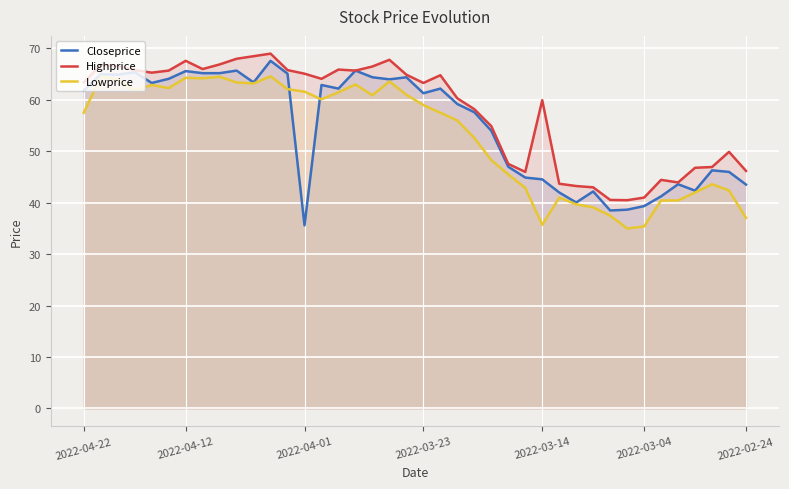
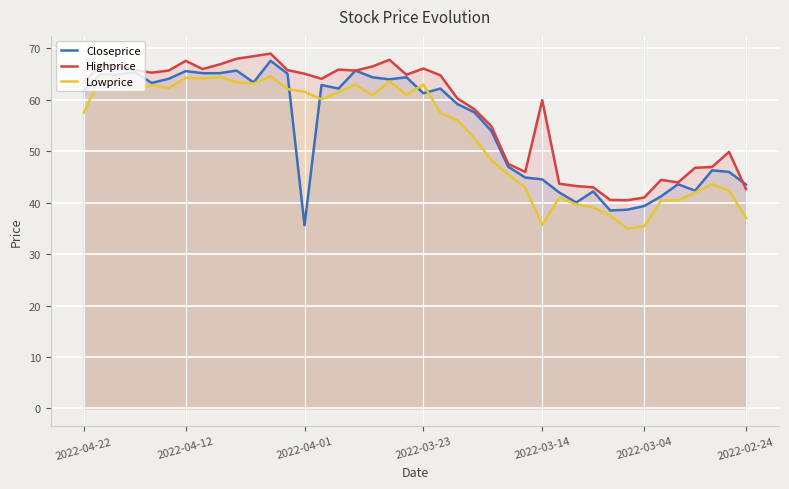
  {
    "Closeprice": {
      "2022-04-12": 66,
      "2022-04-01": 36,
      "2022-03-23": 61,
      "2022-03-14": 45,
      "2022-03-04": 39,
      "2022-02-24": 44
    },
    "Highprice": {
      "2022-04-12": 68,
      "2022-04-01": 65,
-     "2022-03-23": 63,
+     "2022-03-23": 66,
      "2022-03-14": 60,
      "2022-03-04": 41,
-     "2022-02-24": 46
+     "2022-02-24": 43
    },
    "Lowprice": {
      "2022-04-22": 58,
      "2022-04-12": 64,
      "2022-04-01": 62,
-     "2022-03-23": 59,
+     "2022-03-23": 63,
      "2022-03-14": 36,
      "2022-03-04": 35,
      "2022-02-24": 37
    }
  }
